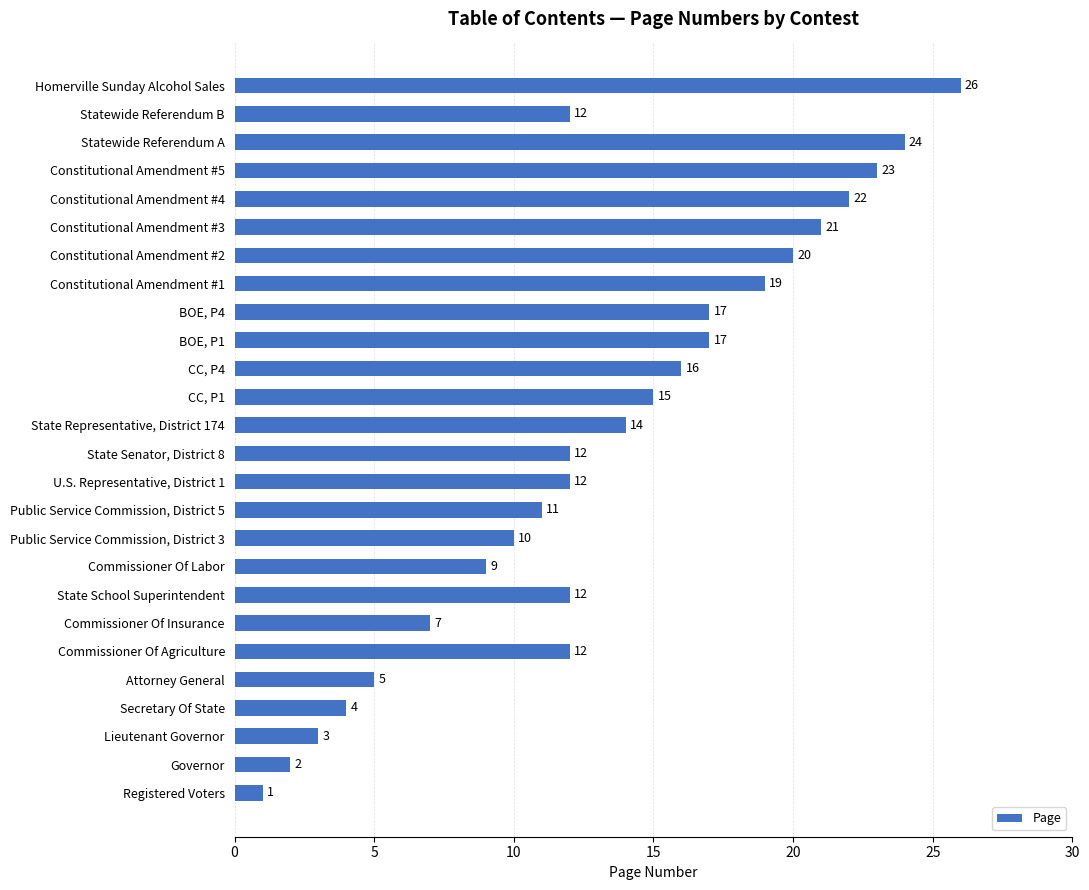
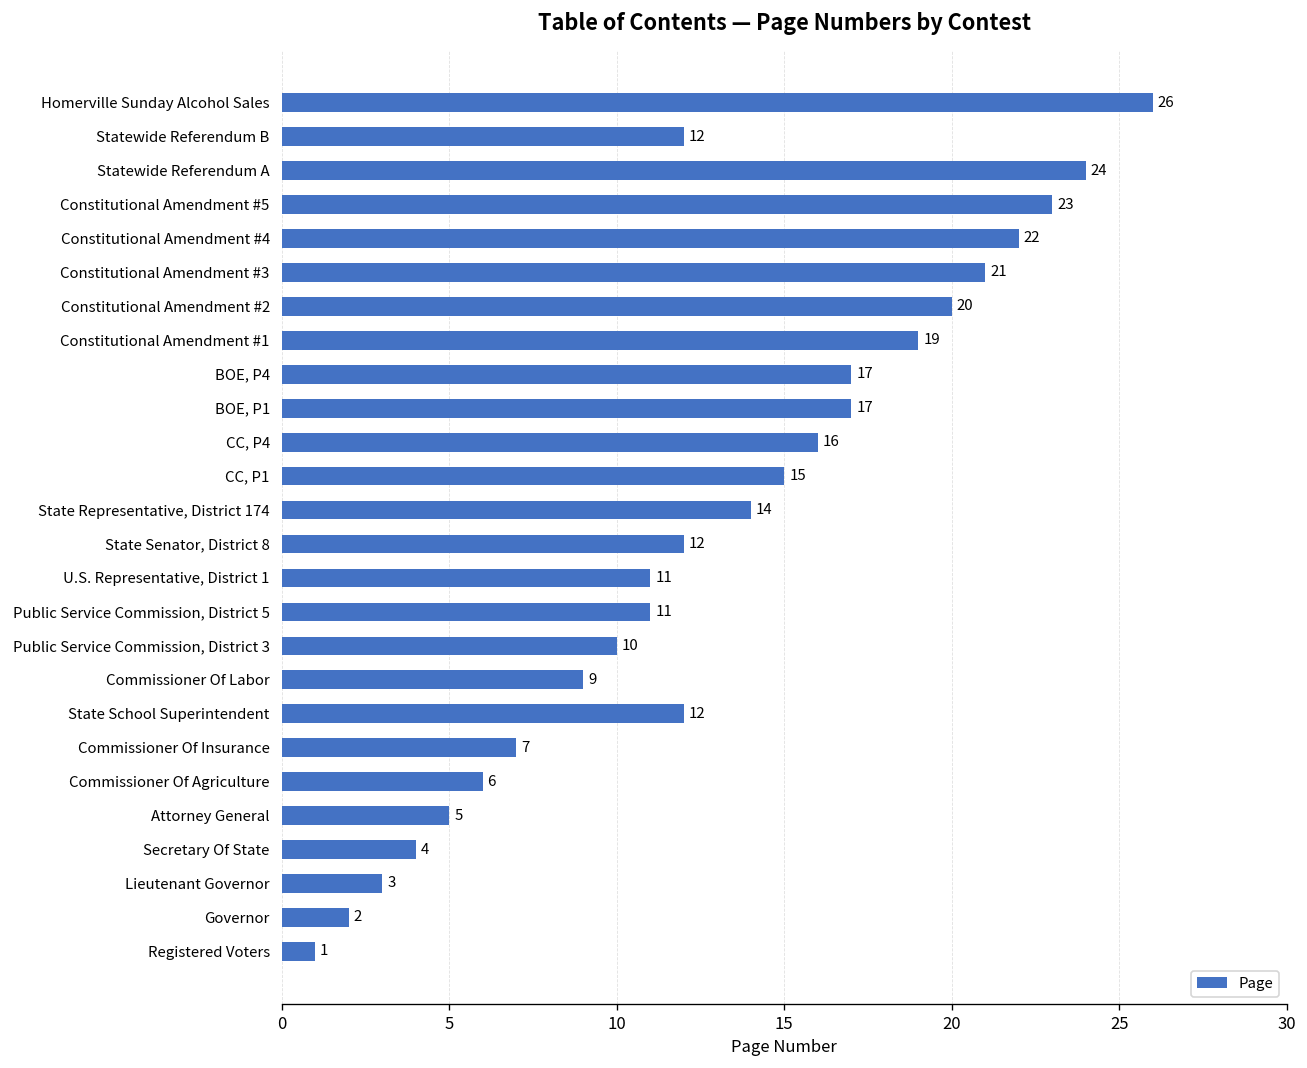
  {
    "Homerville Sunday Alcohol Sales": 26,
    "Statewide Referendum B": 12,
    "Statewide Referendum A": 24,
    "Constitutional Amendment #5": 23,
    "Constitutional Amendment #4": 22,
    "Constitutional Amendment #3": 21,
    "Constitutional Amendment #2": 20,
    "Constitutional Amendment #1": 19,
    "BOE, P4": 17,
    "BOE, P1": 17,
    "CC, P4": 16,
    "CC, P1": 15,
    "State Representative, District 174": 14,
    "State Senator, District 8": 12,
-   "U.S. Representative, District 1": 12,
+   "U.S. Representative, District 1": 11,
    "Public Service Commission, District 5": 11,
    "Public Service Commission, District 3": 10,
    "Commissioner Of Labor": 9,
    "State School Superintendent": 12,
    "Commissioner Of Insurance": 7,
-   "Commissioner Of Agriculture": 12,
+   "Commissioner Of Agriculture": 6,
    "Attorney General": 5,
    "Secretary Of State": 4,
    "Lieutenant Governor": 3,
    "Governor": 2,
    "Registered Voters": 1
  }
